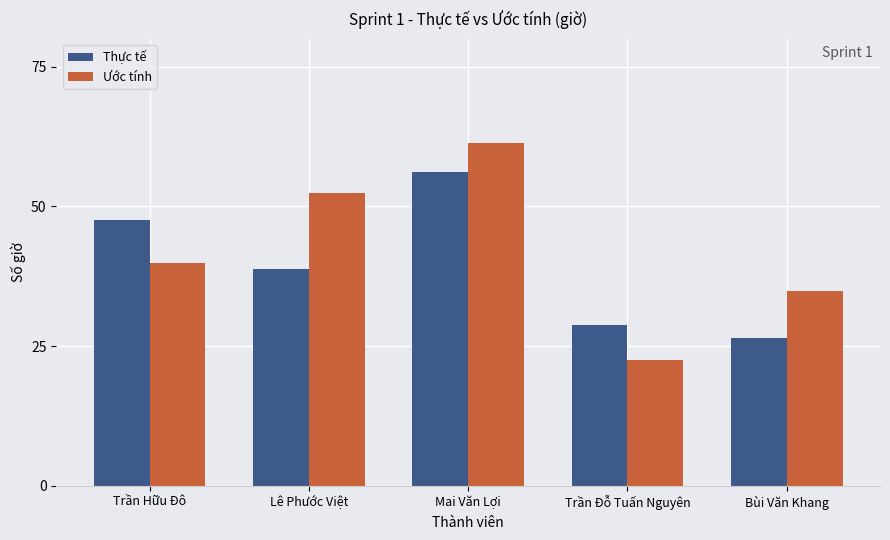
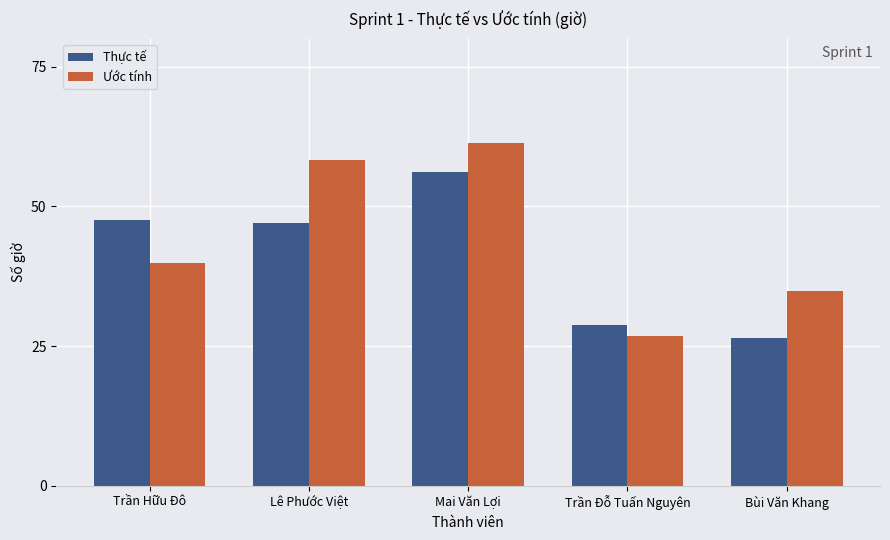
  {
    "Thực tế": {
      "Trần Hữu Đô": 48,
-     "Lê Phước Việt": 39,
+     "Lê Phước Việt": 47,
      "Mai Văn Lợi": 56,
      "Trần Đỗ Tuấn Nguyên": 29,
      "Bùi Văn Khang": 27
    },
    "Ước tính": {
      "Trần Hữu Đô": 40,
-     "Lê Phước Việt": 52,
+     "Lê Phước Việt": 58,
      "Mai Văn Lợi": 61,
-     "Trần Đỗ Tuấn Nguyên": 23,
+     "Trần Đỗ Tuấn Nguyên": 27,
      "Bùi Văn Khang": 35
    }
  }
